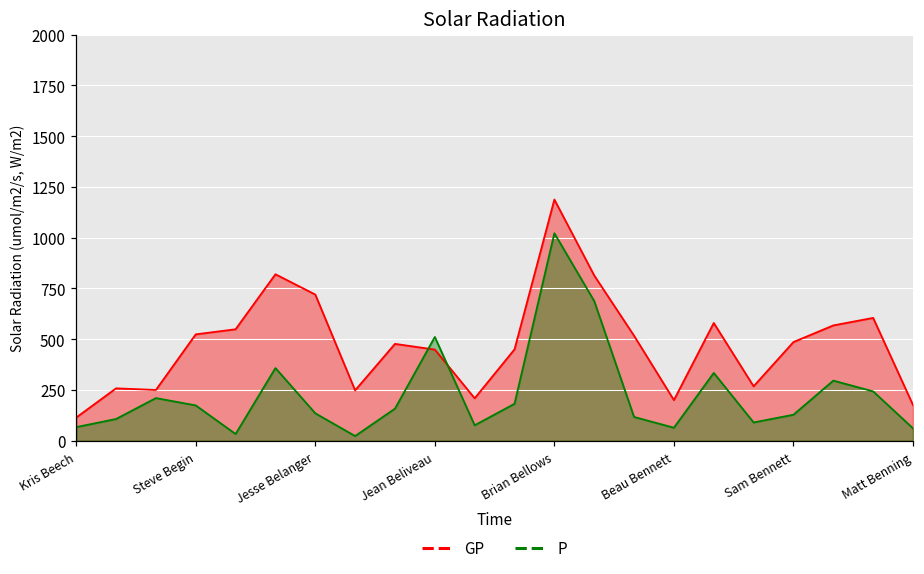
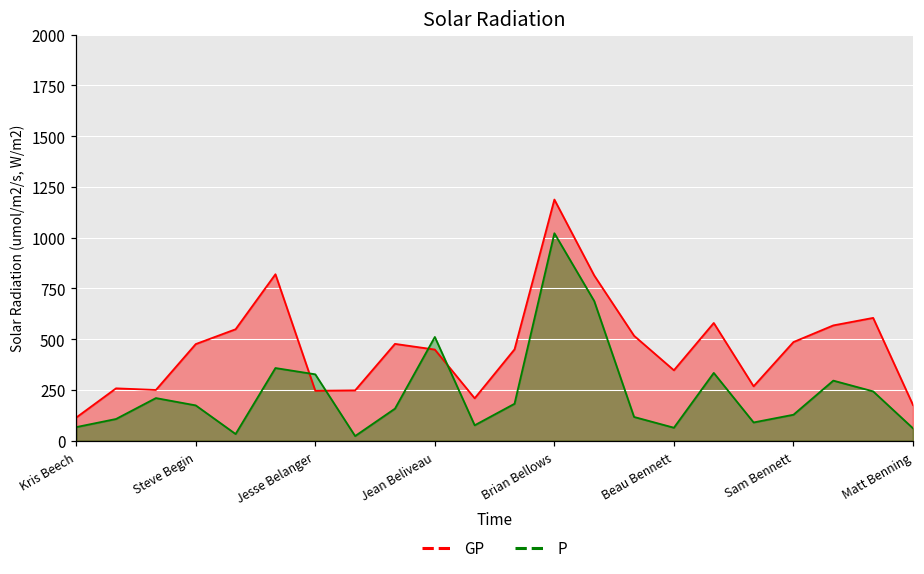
  {
    "GP": {
      "Kris Beech": 110,
-     "Steve Begin": 520,
-     "Jesse Belanger": 720,
+     "Steve Begin": 480,
+     "Jesse Belanger": 250,
      "Jean Beliveau": 450,
      "Brian Bellows": 1190,
-     "Beau Bennett": 200,
+     "Beau Bennett": 350,
      "Sam Bennett": 490,
      "Matt Benning": 180
    },
    "P": {
      "Kris Beech": 70,
      "Steve Begin": 170,
-     "Jesse Belanger": 140,
+     "Jesse Belanger": 330,
      "Jean Beliveau": 510,
      "Brian Bellows": 1020,
      "Beau Bennett": 60,
      "Sam Bennett": 130,
      "Matt Benning": 60
    }
  }
